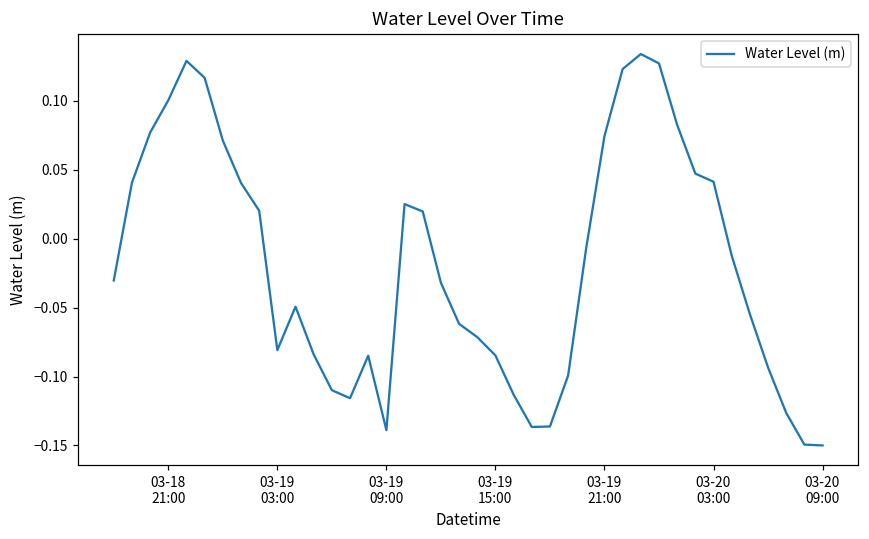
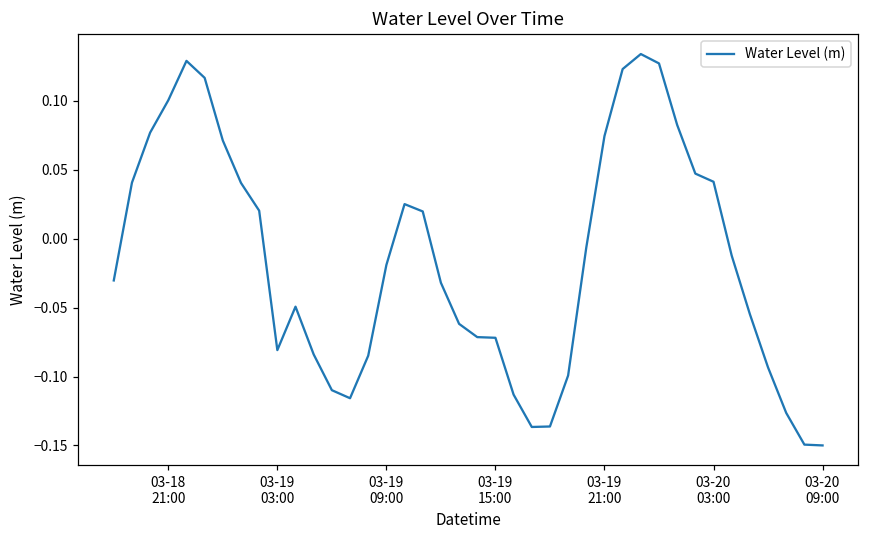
  {
    "03-18 21:00": 0.100,
    "03-19 03:00": -0.081,
-   "03-19 09:00": -0.139,
-   "03-19 15:00": -0.085,
+   "03-19 09:00": -0.019,
+   "03-19 15:00": -0.072,
    "03-19 21:00": 0.074,
    "03-20 03:00": 0.041,
    "03-20 09:00": -0.150
  }
